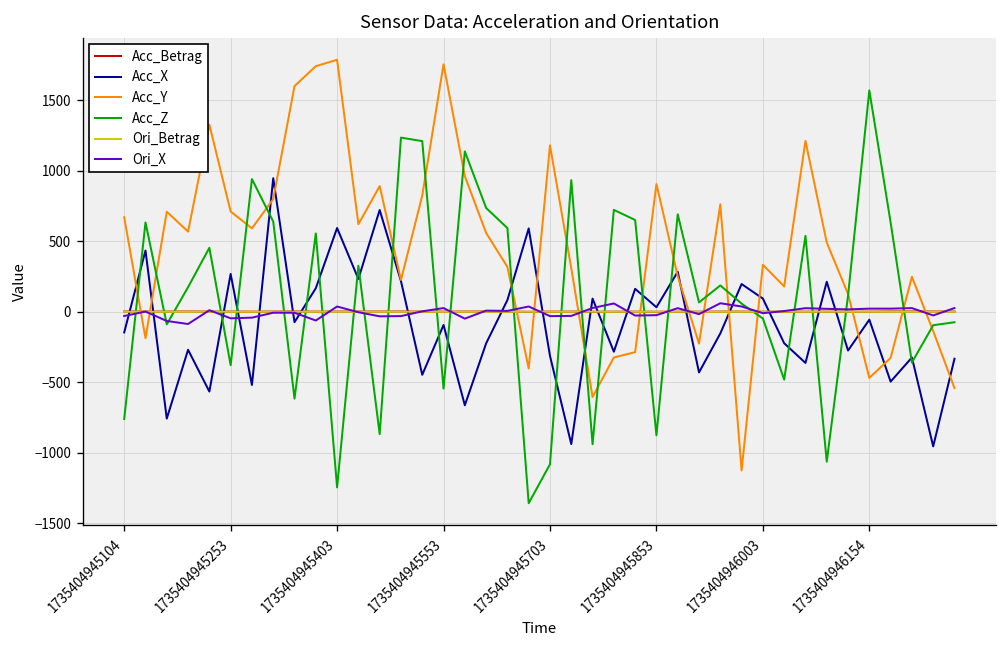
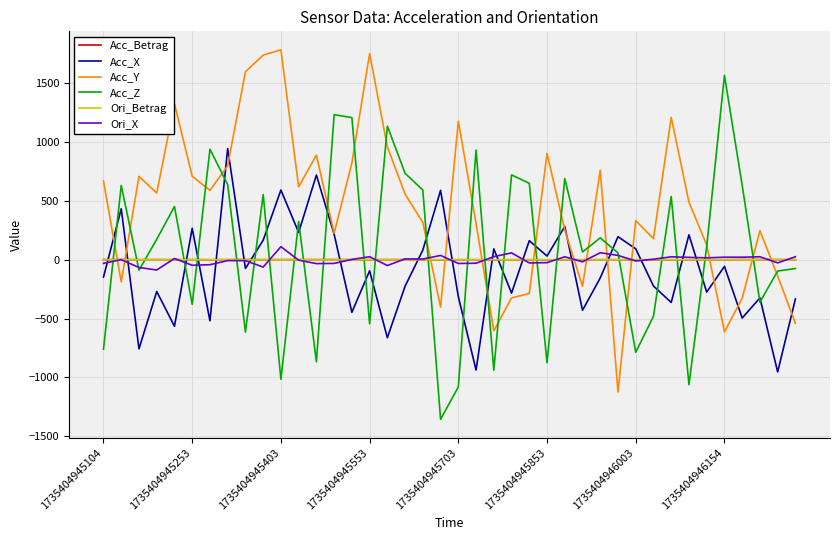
  {
    "Ori_Betrag": {
      "1735404945104": 0,
      "1735404945253": 0,
      "1735404945403": 0,
      "1735404945553": 0,
      "1735404945703": 0,
      "1735404945853": 0,
      "1735404946154": 0
    },
    "Acc_X": {
      "1735404945104": -150,
      "1735404945253": 270,
      "1735404945403": 590,
      "1735404945553": -90,
      "1735404945703": -310,
      "1735404945853": 30,
      "1735404946003": 90,
      "1735404946154": -60
    },
    "Acc_Y": {
      "1735404945104": 670,
      "1735404945253": 710,
      "1735404945403": 1790,
      "1735404945553": 1750,
      "1735404945703": 1180,
      "1735404945853": 900,
      "1735404946003": 330,
-     "1735404946154": -470
+     "1735404946154": -610
    },
    "Acc_Z": {
      "1735404945104": -760,
      "1735404945253": -380,
-     "1735404945403": -1240,
+     "1735404945403": -1020,
      "1735404945553": -540,
      "1735404945703": -1080,
      "1735404945853": -880,
-     "1735404946003": -50,
+     "1735404946003": -790,
      "1735404946154": 1570
    },
    "Ori_X": {
      "1735404945104": -30,
      "1735404945253": -50,
-     "1735404945403": 40,
+     "1735404945403": 110,
      "1735404945553": 30,
      "1735404945703": -30,
      "1735404945853": -20
    }
  }
